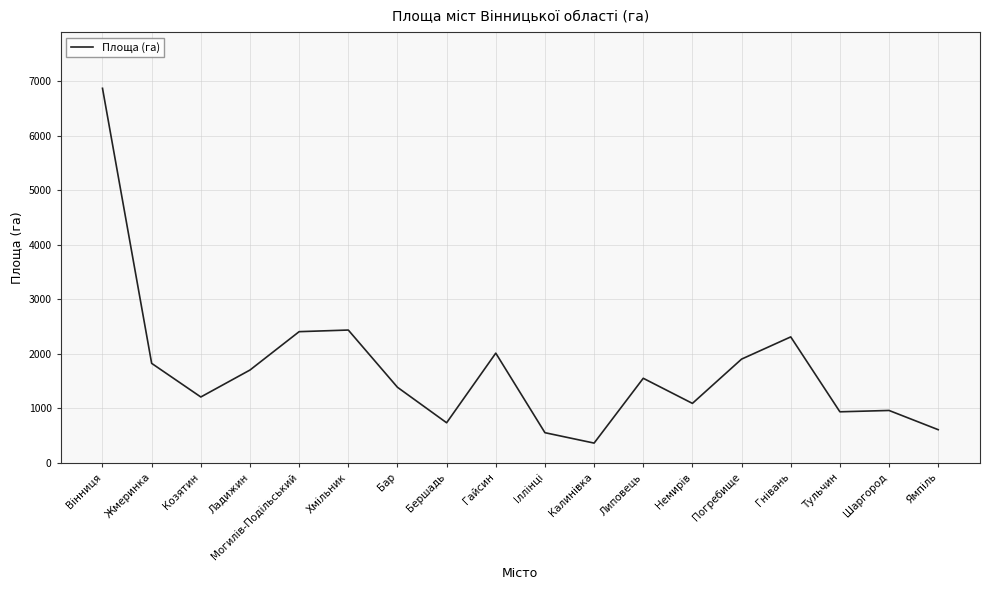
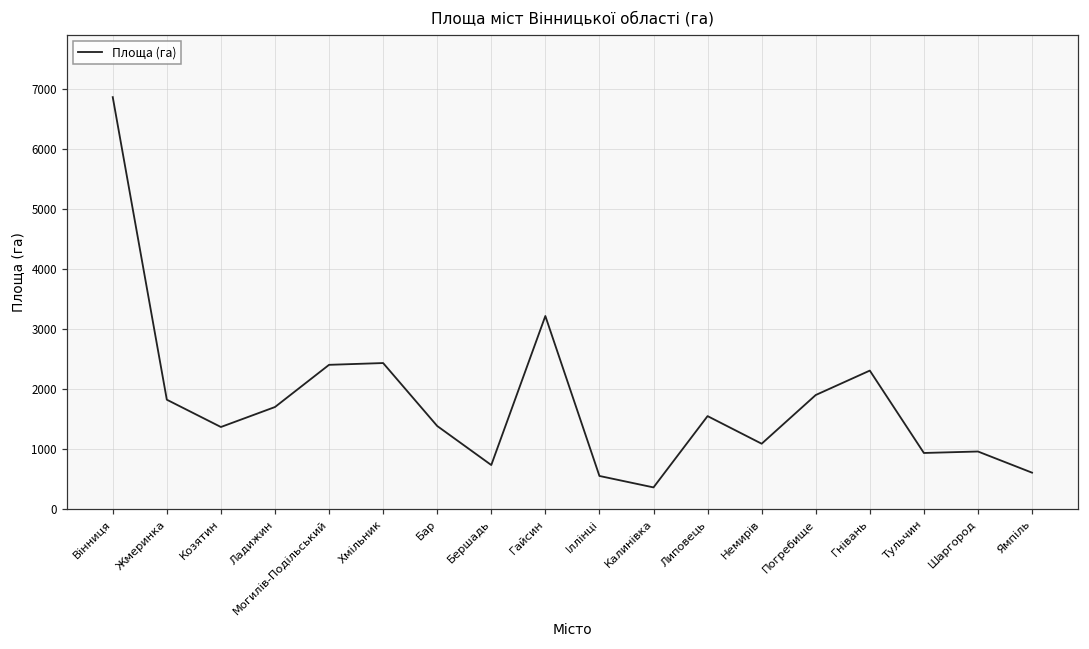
  {
    "Вінниця": 6900,
    "Жмеринка": 1800,
-   "Козятин": 1200,
+   "Козятин": 1400,
    "Ладижин": 1700,
    "Могилів-Подільський": 2400,
    "Хмільник": 2400,
    "Бар": 1400,
    "Бершадь": 700,
-   "Гайсин": 2000,
+   "Гайсин": 3200,
    "Іллінці": 600,
    "Калинівка": 400,
    "Липовець": 1600,
    "Немирів": 1100,
    "Погребище": 1900,
    "Гнівань": 2300,
    "Тульчин": 900,
    "Шаргород": 1000,
    "Ямпіль": 600
  }
